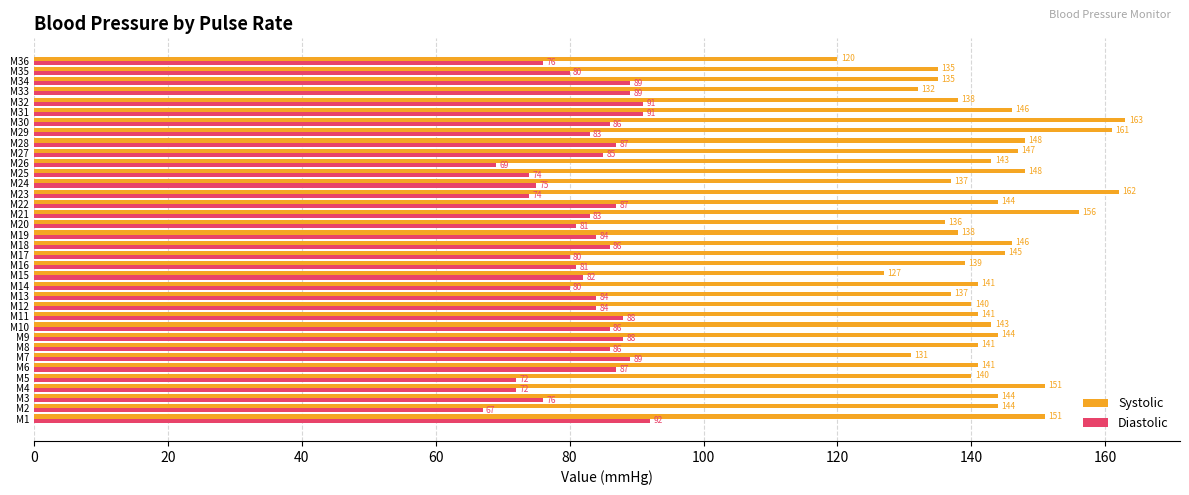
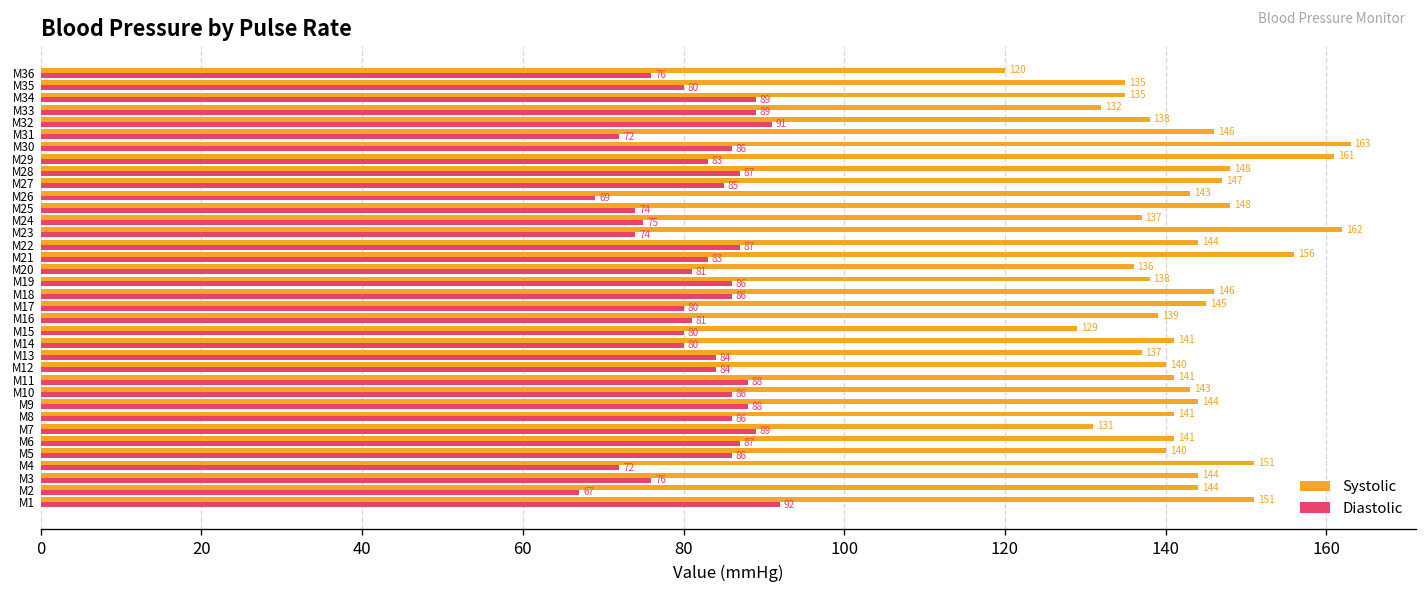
  {
    "Systolic": {
      "M36": 120,
      "M35": 135,
      "M34": 135,
      "M33": 132,
      "M32": 138,
      "M31": 146,
      "M30": 163,
      "M29": 161,
      "M28": 148,
      "M27": 147,
      "M26": 143,
      "M25": 148,
      "M24": 137,
      "M23": 162,
      "M22": 144,
      "M21": 156,
      "M20": 136,
      "M19": 138,
      "M18": 146,
      "M17": 145,
      "M16": 139,
-     "M15": 127,
+     "M15": 129,
      "M14": 141,
      "M13": 137,
      "M12": 140,
      "M11": 141,
      "M10": 143,
      "M9": 144,
      "M8": 141,
      "M7": 131,
      "M6": 141,
      "M5": 140,
      "M4": 151,
      "M3": 144,
      "M2": 144,
      "M1": 151
    },
    "Diastolic": {
      "M36": 76,
      "M35": 80,
      "M34": 89,
      "M33": 89,
      "M32": 91,
-     "M31": 91,
+     "M31": 72,
      "M30": 86,
      "M29": 83,
      "M28": 87,
      "M27": 85,
      "M26": 69,
      "M25": 74,
      "M24": 75,
      "M23": 74,
      "M22": 87,
      "M21": 83,
      "M20": 81,
-     "M19": 84,
+     "M19": 86,
      "M18": 86,
      "M17": 80,
      "M16": 81,
-     "M15": 82,
+     "M15": 80,
      "M14": 80,
      "M13": 84,
      "M12": 84,
      "M11": 88,
      "M10": 86,
      "M9": 88,
      "M8": 86,
      "M7": 89,
      "M6": 87,
-     "M5": 72,
+     "M5": 86,
      "M4": 72,
      "M3": 76,
      "M2": 67,
      "M1": 92
    }
  }
